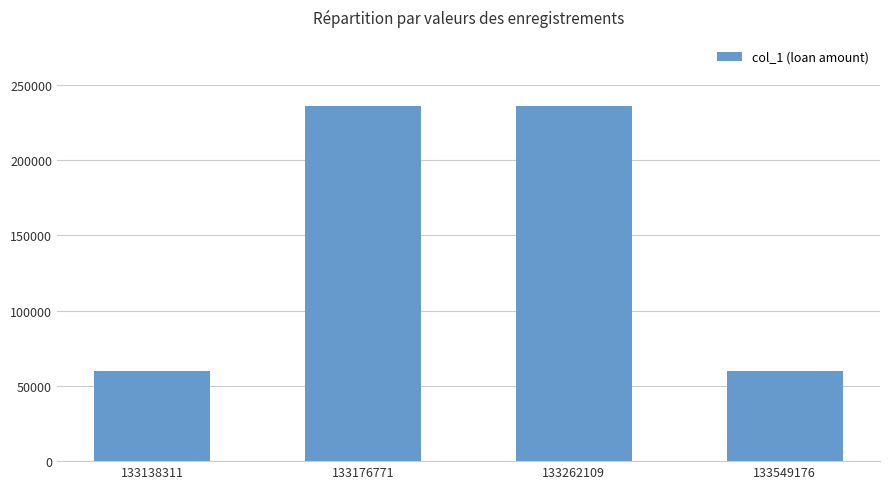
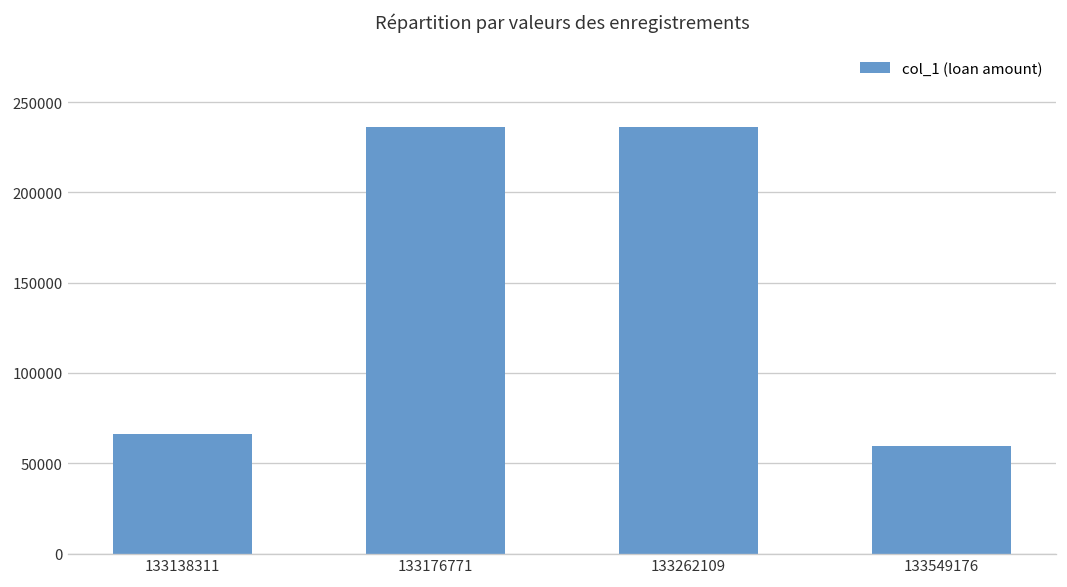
  {
-   "133138311": 60000,
+   "133138311": 66000,
    "133176771": 236000,
    "133262109": 236000,
    "133549176": 60000
  }
